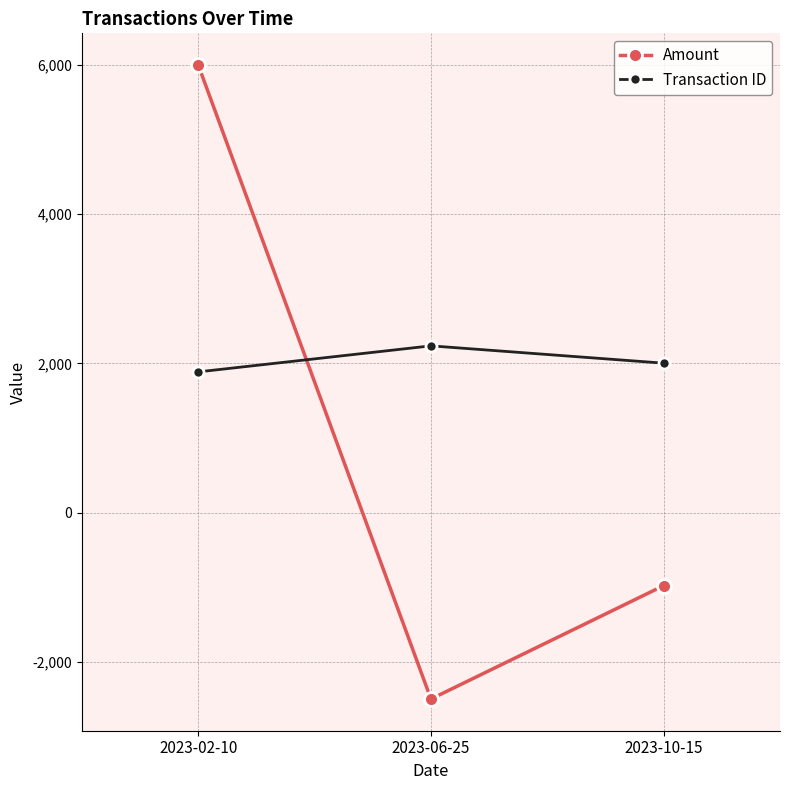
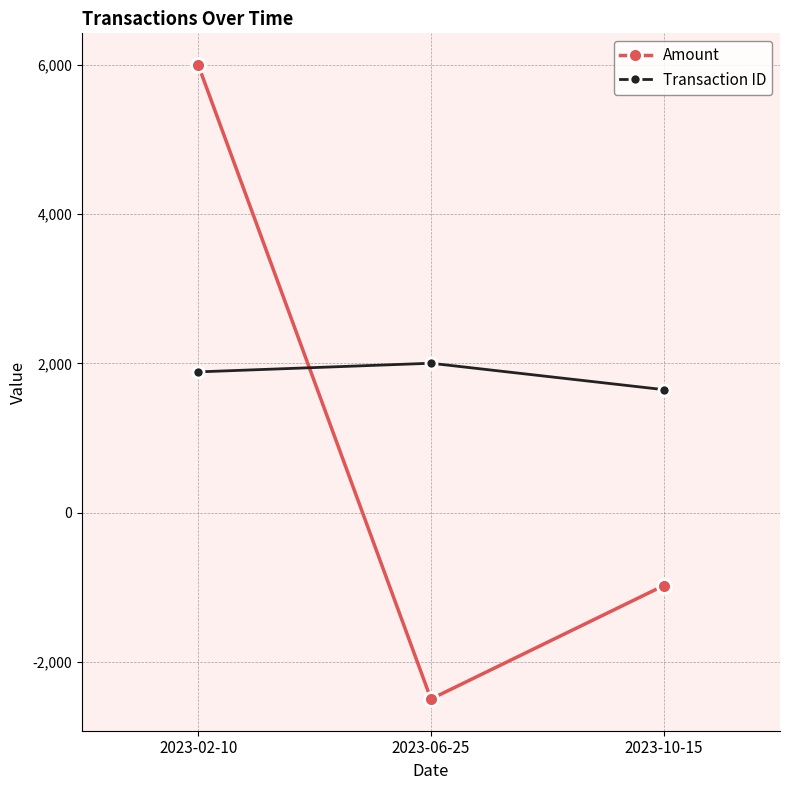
  {
    "Amount": {
      "2023-02-10": "6,000",
      "2023-06-25": "-2,500",
      "2023-10-15": "-1,000"
    },
    "Transaction ID": {
      "2023-02-10": "1,900",
-     "2023-06-25": "2,200",
-     "2023-10-15": "2,000"
+     "2023-06-25": "2,000",
+     "2023-10-15": "1,600"
    }
  }
